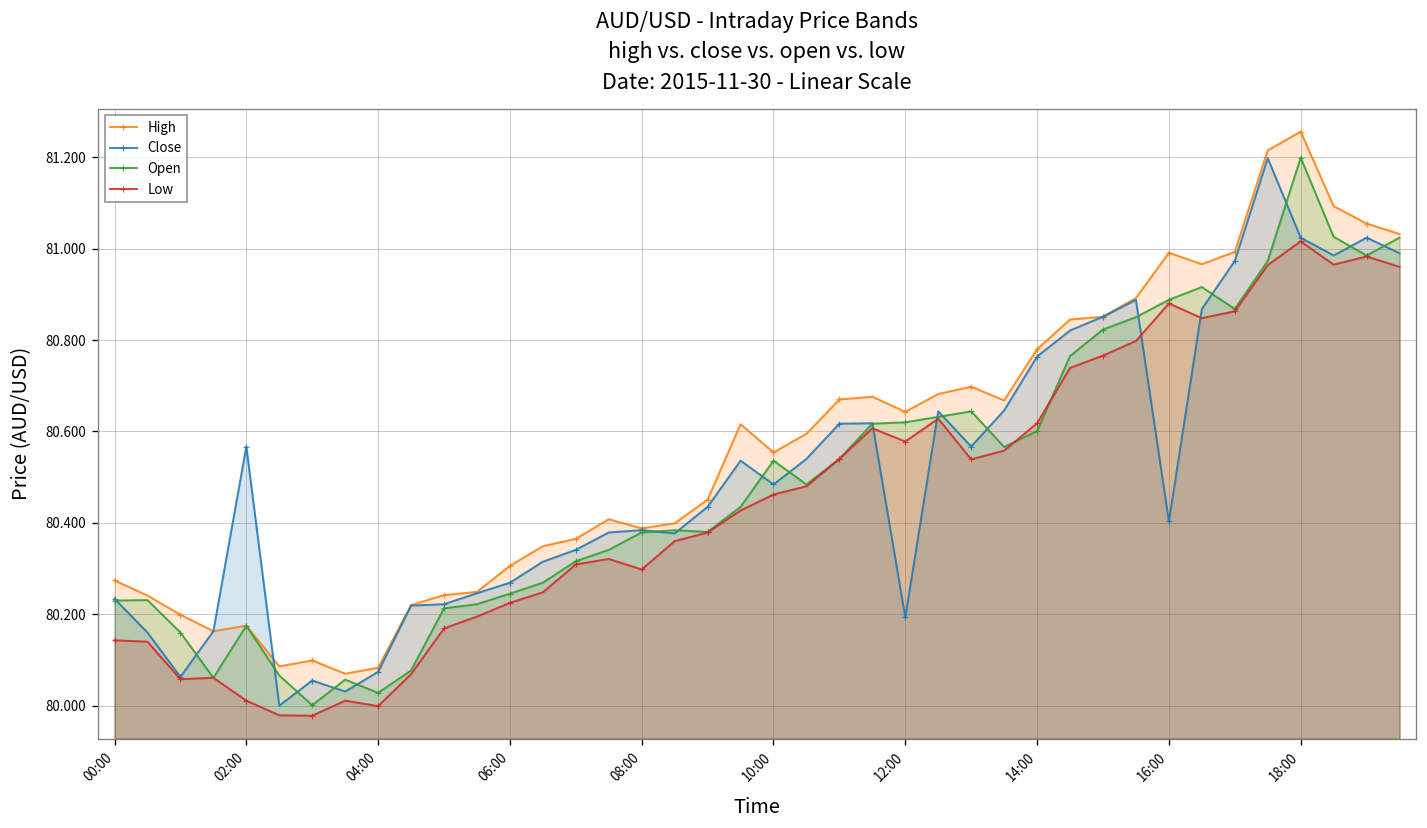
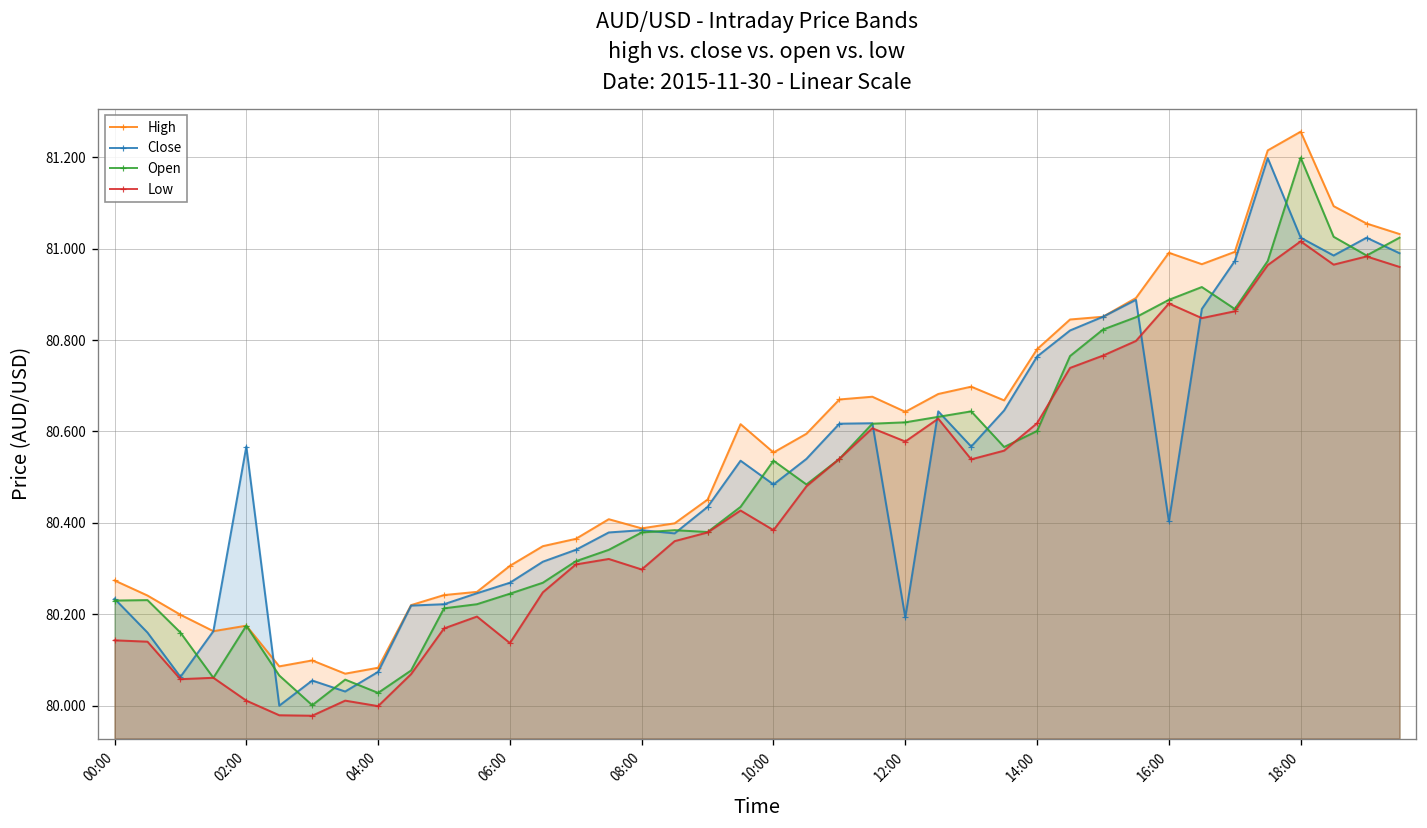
  {
    "High": {
      "00:00": 80.27,
      "04:00": 80.08,
      "06:00": 80.31,
      "10:00": 80.55,
      "12:00": 80.64,
      "14:00": 80.78,
      "16:00": 80.99,
      "18:00": 81.26
    },
    "Close": {
      "02:00": 80.57,
      "04:00": 80.07,
      "06:00": 80.27,
      "10:00": 80.48,
      "12:00": 80.19,
      "14:00": 80.76,
      "16:00": 80.40,
      "18:00": 81.02
    },
    "Open": {
      "04:00": 80.03,
      "06:00": 80.25,
      "10:00": 80.54,
      "12:00": 80.62,
      "14:00": 80.60,
      "16:00": 80.89,
      "18:00": 81.20
    },
    "Low": {
      "00:00": 80.14,
      "02:00": 80.01,
      "04:00": 80.00,
-     "06:00": 80.23,
+     "06:00": 80.14,
      "08:00": 80.30,
-     "10:00": 80.46,
+     "10:00": 80.38,
      "12:00": 80.58,
      "14:00": 80.62,
      "16:00": 80.88,
      "18:00": 81.02
    }
  }
